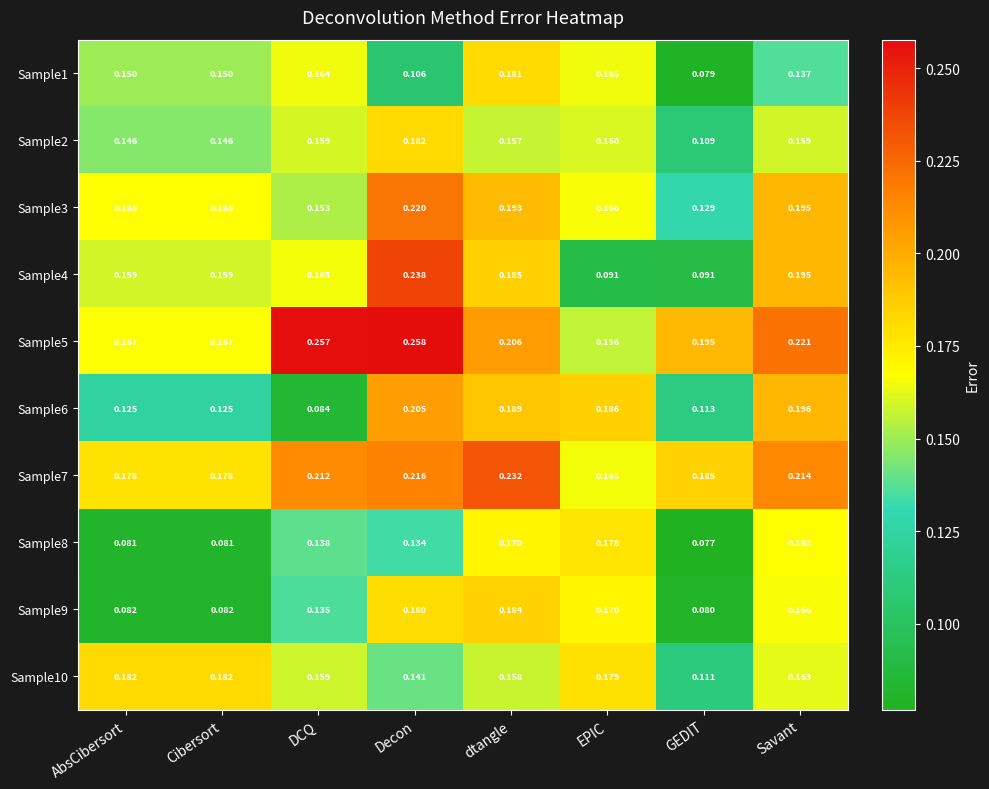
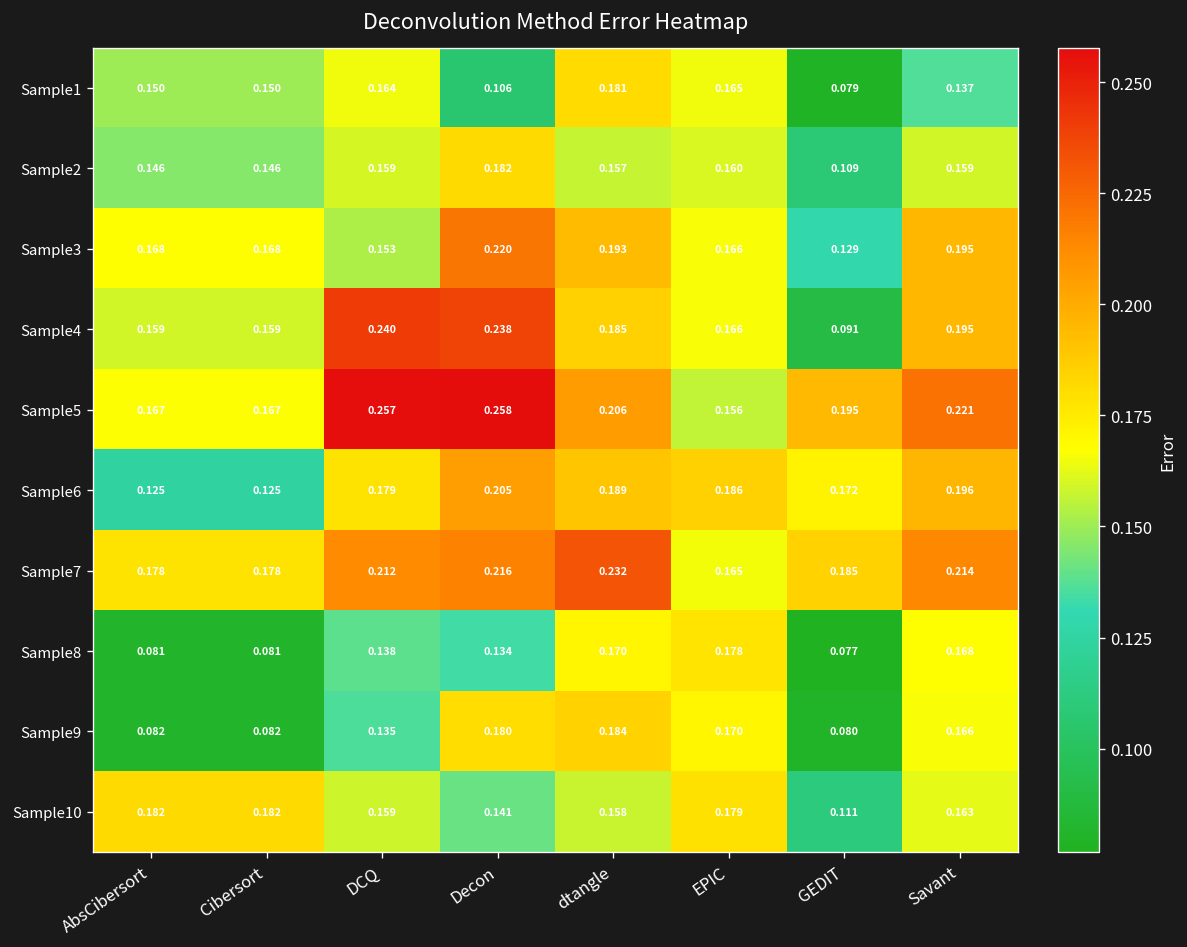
  {
    "Sample1": {
      "AbsCibersort": 0.150,
      "Cibersort": 0.150,
      "DCQ": 0.164,
      "Decon": 0.106,
      "dtangle": 0.181,
      "EPIC": 0.165,
      "GEDIT": 0.079,
      "Savant": 0.137
    },
    "Sample2": {
      "AbsCibersort": 0.146,
      "Cibersort": 0.146,
      "DCQ": 0.159,
      "Decon": 0.182,
      "dtangle": 0.157,
      "EPIC": 0.160,
      "GEDIT": 0.109,
      "Savant": 0.159
    },
    "Sample3": {
      "AbsCibersort": 0.168,
      "Cibersort": 0.168,
      "DCQ": 0.153,
      "Decon": 0.220,
      "dtangle": 0.193,
      "EPIC": 0.166,
      "GEDIT": 0.129,
      "Savant": 0.195
    },
    "Sample4": {
      "AbsCibersort": 0.159,
      "Cibersort": 0.159,
-     "DCQ": 0.165,
+     "DCQ": 0.240,
      "Decon": 0.238,
      "dtangle": 0.185,
-     "EPIC": 0.091,
+     "EPIC": 0.166,
      "GEDIT": 0.091,
      "Savant": 0.195
    },
    "Sample5": {
      "AbsCibersort": 0.167,
      "Cibersort": 0.167,
      "DCQ": 0.257,
      "Decon": 0.258,
      "dtangle": 0.206,
      "EPIC": 0.156,
      "GEDIT": 0.195,
      "Savant": 0.221
    },
    "Sample6": {
      "AbsCibersort": 0.125,
      "Cibersort": 0.125,
-     "DCQ": 0.084,
+     "DCQ": 0.179,
      "Decon": 0.205,
      "dtangle": 0.189,
      "EPIC": 0.186,
-     "GEDIT": 0.113,
+     "GEDIT": 0.172,
      "Savant": 0.196
    },
    "Sample7": {
      "AbsCibersort": 0.178,
      "Cibersort": 0.178,
      "DCQ": 0.212,
      "Decon": 0.216,
      "dtangle": 0.232,
      "EPIC": 0.165,
      "GEDIT": 0.185,
      "Savant": 0.214
    },
    "Sample8": {
      "AbsCibersort": 0.081,
      "Cibersort": 0.081,
      "DCQ": 0.138,
      "Decon": 0.134,
      "dtangle": 0.170,
      "EPIC": 0.178,
      "GEDIT": 0.077,
      "Savant": 0.168
    },
    "Sample9": {
      "AbsCibersort": 0.082,
      "Cibersort": 0.082,
      "DCQ": 0.135,
      "Decon": 0.180,
      "dtangle": 0.184,
      "EPIC": 0.170,
      "GEDIT": 0.080,
      "Savant": 0.166
    },
    "Sample10": {
      "AbsCibersort": 0.182,
      "Cibersort": 0.182,
      "DCQ": 0.159,
      "Decon": 0.141,
      "dtangle": 0.158,
      "EPIC": 0.179,
      "GEDIT": 0.111,
      "Savant": 0.163
    }
  }
